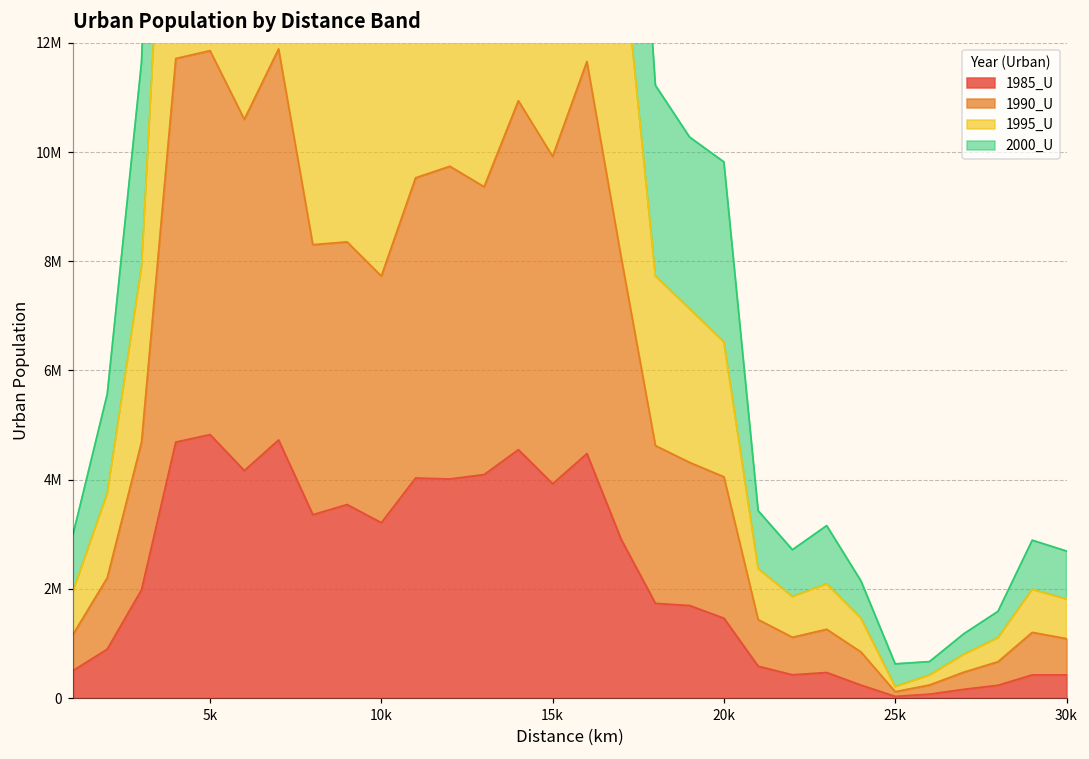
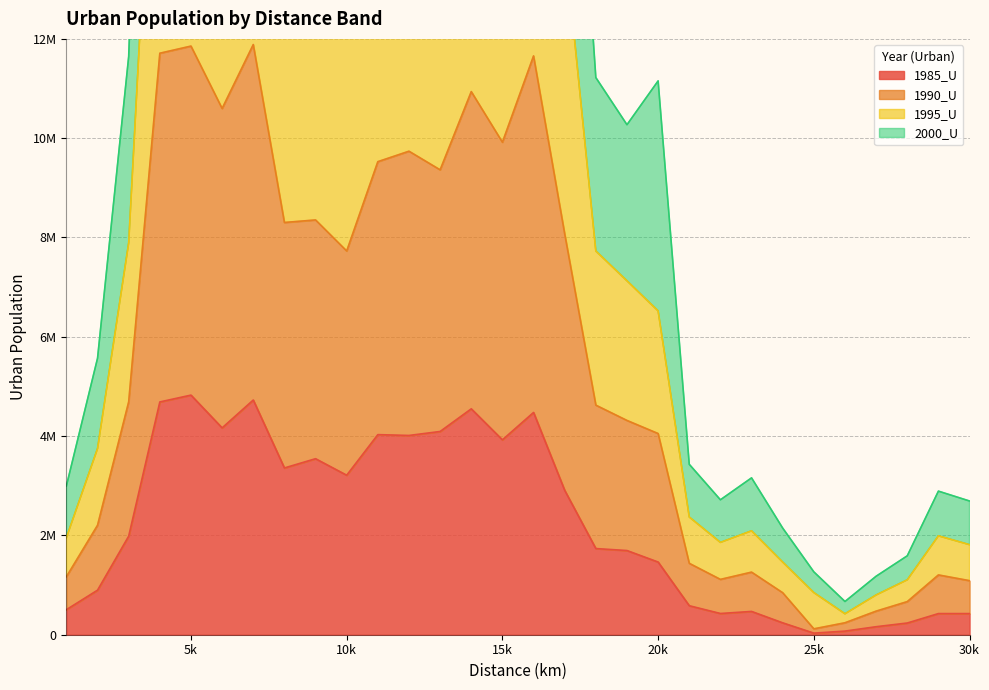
  {
    "1995_U": {
      "20k": 2500000,
-     "25k": 100000,
+     "25k": 700000,
      "30k": 700000
    },
    "2000_U": {
-     "20k": 3300000,
+     "20k": 4600000,
      "25k": 400000,
      "30k": 900000
    }
  }
